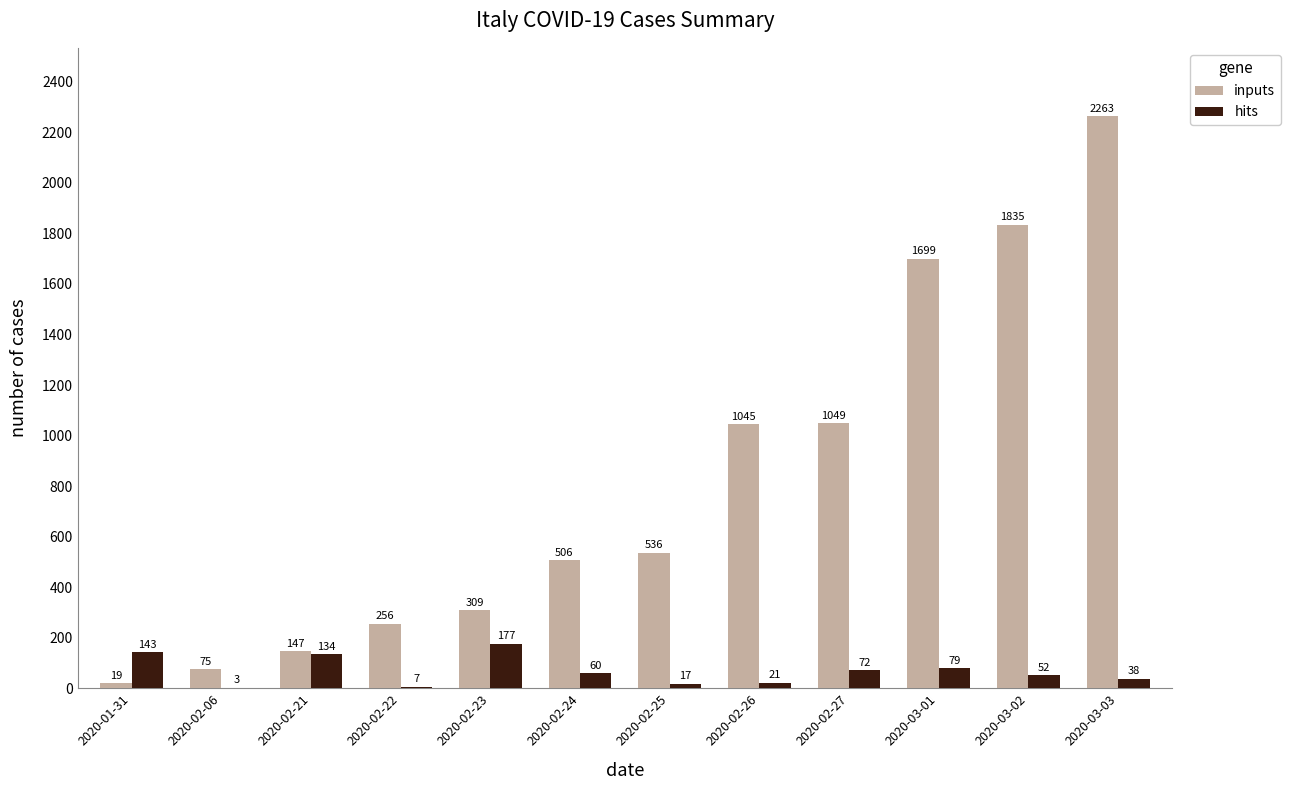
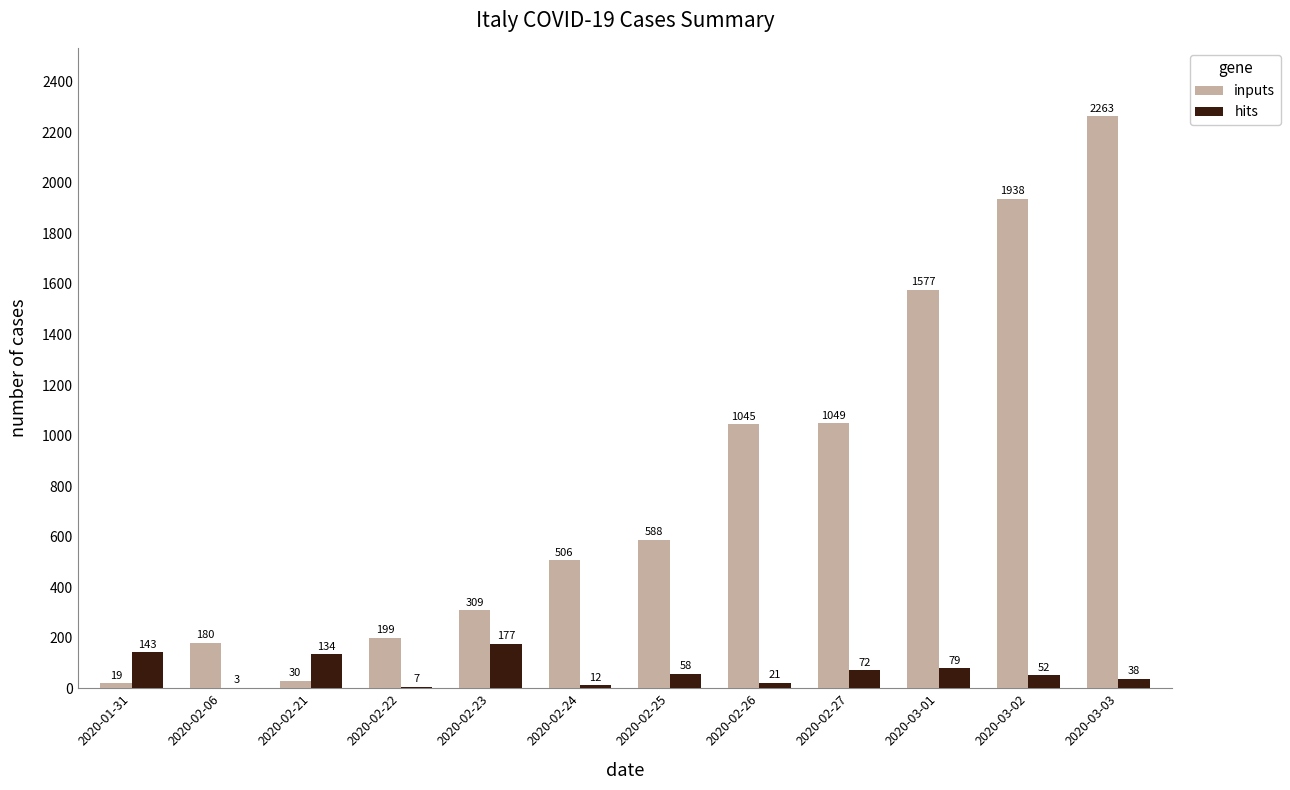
  {
    "inputs": {
      "2020-01-31": 19,
-     "2020-02-06": 75,
-     "2020-02-21": 147,
-     "2020-02-22": 256,
+     "2020-02-06": 180,
+     "2020-02-21": 30,
+     "2020-02-22": 199,
      "2020-02-23": 309,
      "2020-02-24": 506,
-     "2020-02-25": 536,
+     "2020-02-25": 588,
      "2020-02-26": 1045,
      "2020-02-27": 1049,
-     "2020-03-01": 1699,
-     "2020-03-02": 1835,
+     "2020-03-01": 1577,
+     "2020-03-02": 1938,
      "2020-03-03": 2263
    },
    "hits": {
      "2020-01-31": 143,
      "2020-02-06": 3,
      "2020-02-21": 134,
      "2020-02-22": 7,
      "2020-02-23": 177,
-     "2020-02-24": 60,
-     "2020-02-25": 17,
+     "2020-02-24": 12,
+     "2020-02-25": 58,
      "2020-02-26": 21,
      "2020-02-27": 72,
      "2020-03-01": 79,
      "2020-03-02": 52,
      "2020-03-03": 38
    }
  }
